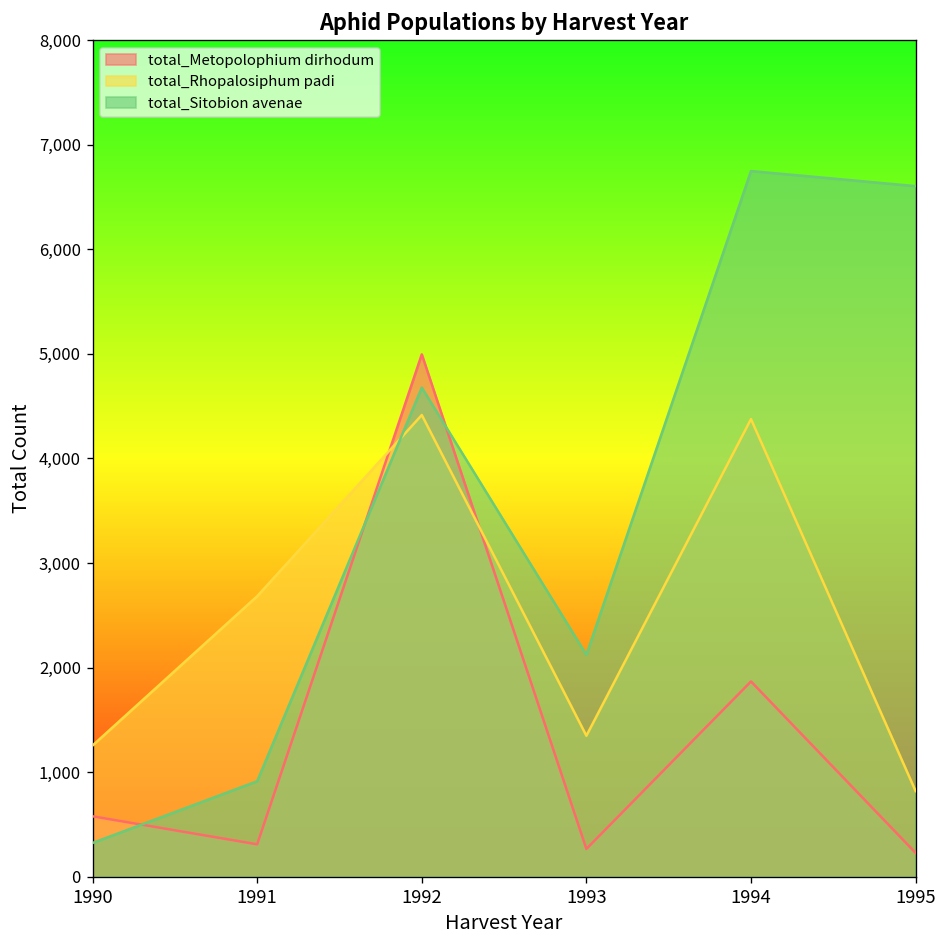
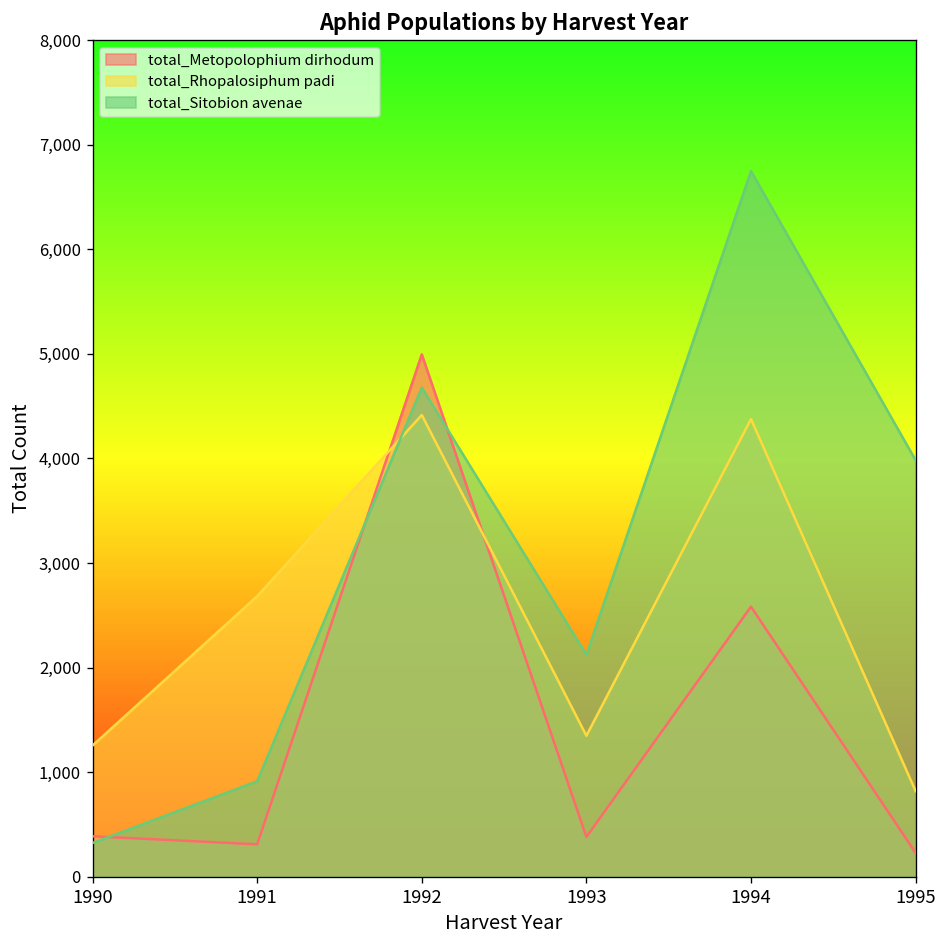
  {
    "total_Metopolophium dirhodum": {
-     "1990": "600",
+     "1990": "400",
      "1991": "300",
      "1992": "5,000",
-     "1993": "300",
-     "1994": "1,900",
+     "1993": "400",
+     "1994": "2,600",
      "1995": "200"
    },
    "total_Rhopalosiphum padi": {
      "1990": "1,300",
      "1991": "2,700",
      "1992": "4,400",
      "1993": "1,300",
      "1994": "4,400",
      "1995": "800"
    },
    "total_Sitobion avenae": {
      "1990": "300",
      "1991": "900",
      "1992": "4,700",
      "1993": "2,100",
      "1994": "6,700",
-     "1995": "6,600"
+     "1995": "4,000"
    }
  }
